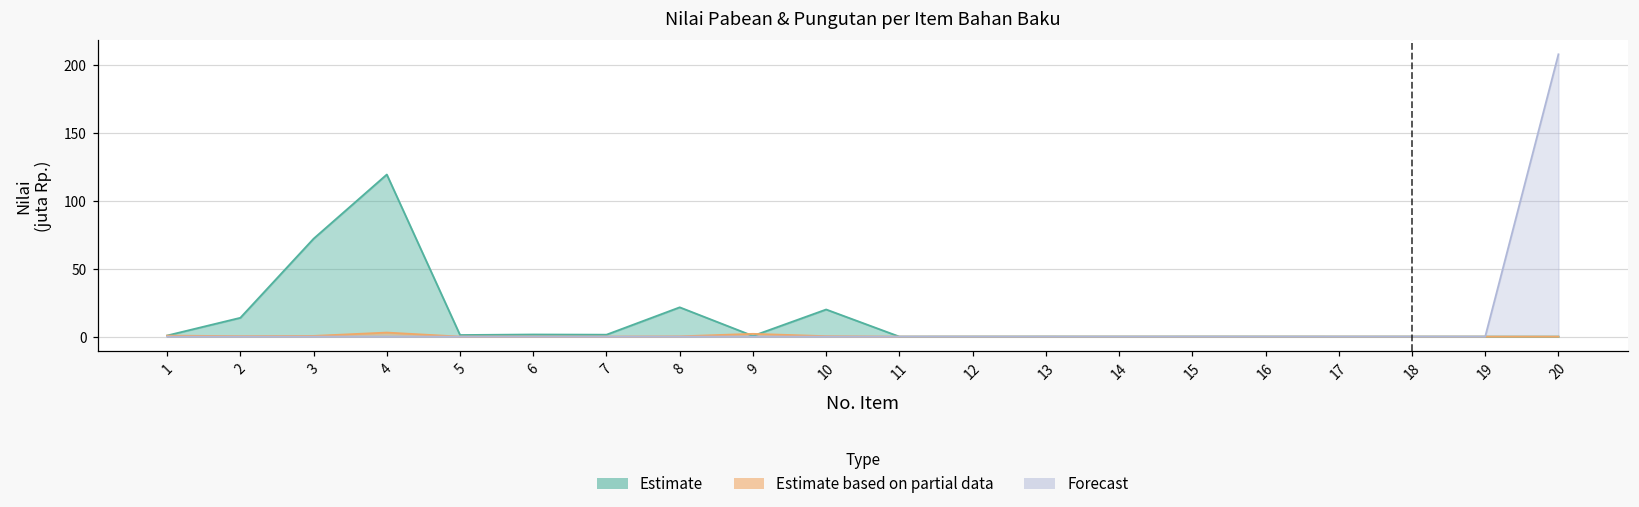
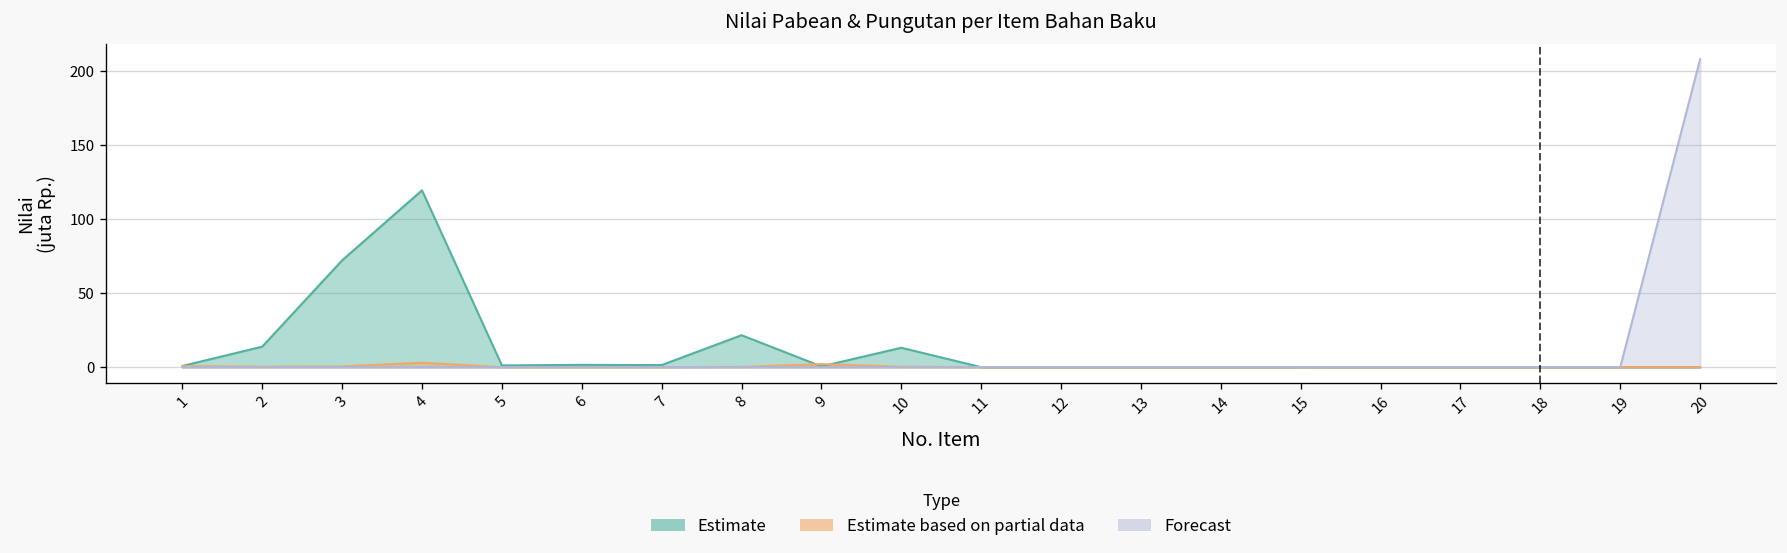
  {
    "Estimate": {
      "2": 14,
      "3": 72,
      "4": 119,
      "8": 22,
-     "10": 20
+     "10": 13
    },
    "Estimate based on partial data": {
      "4": 3
    },
    "Forecast": {
      "4": 0,
      "20": 208
    }
  }
